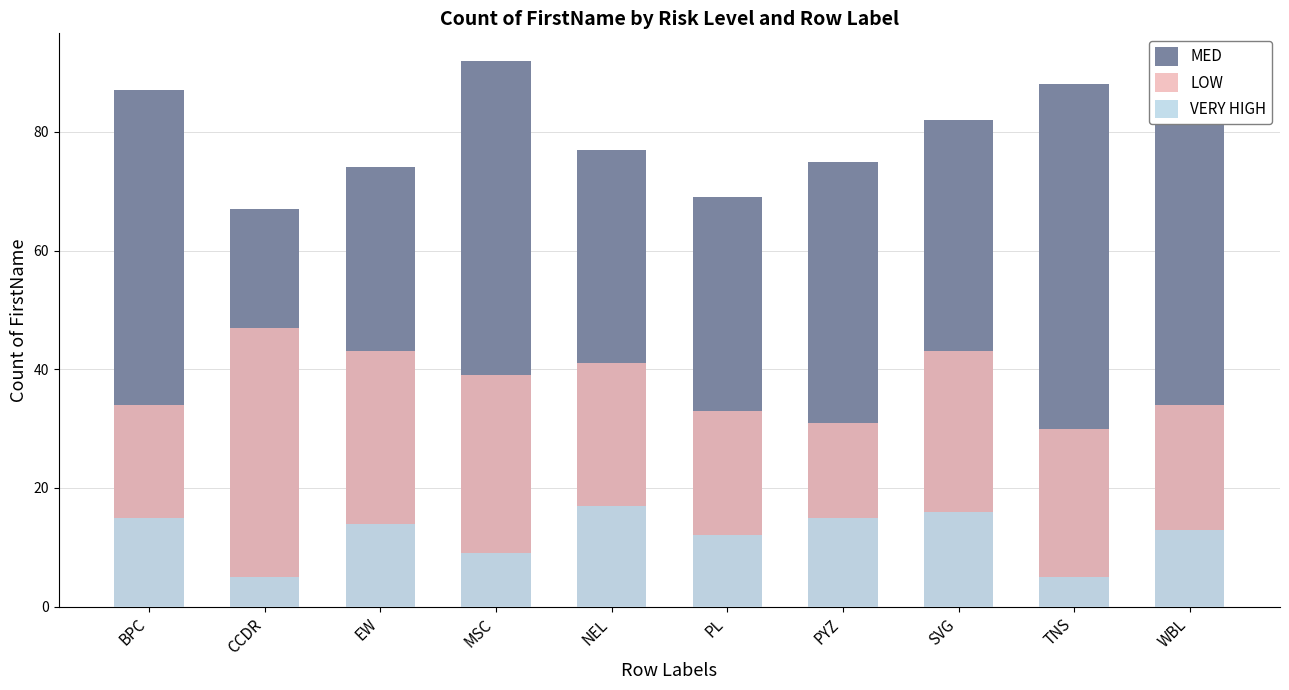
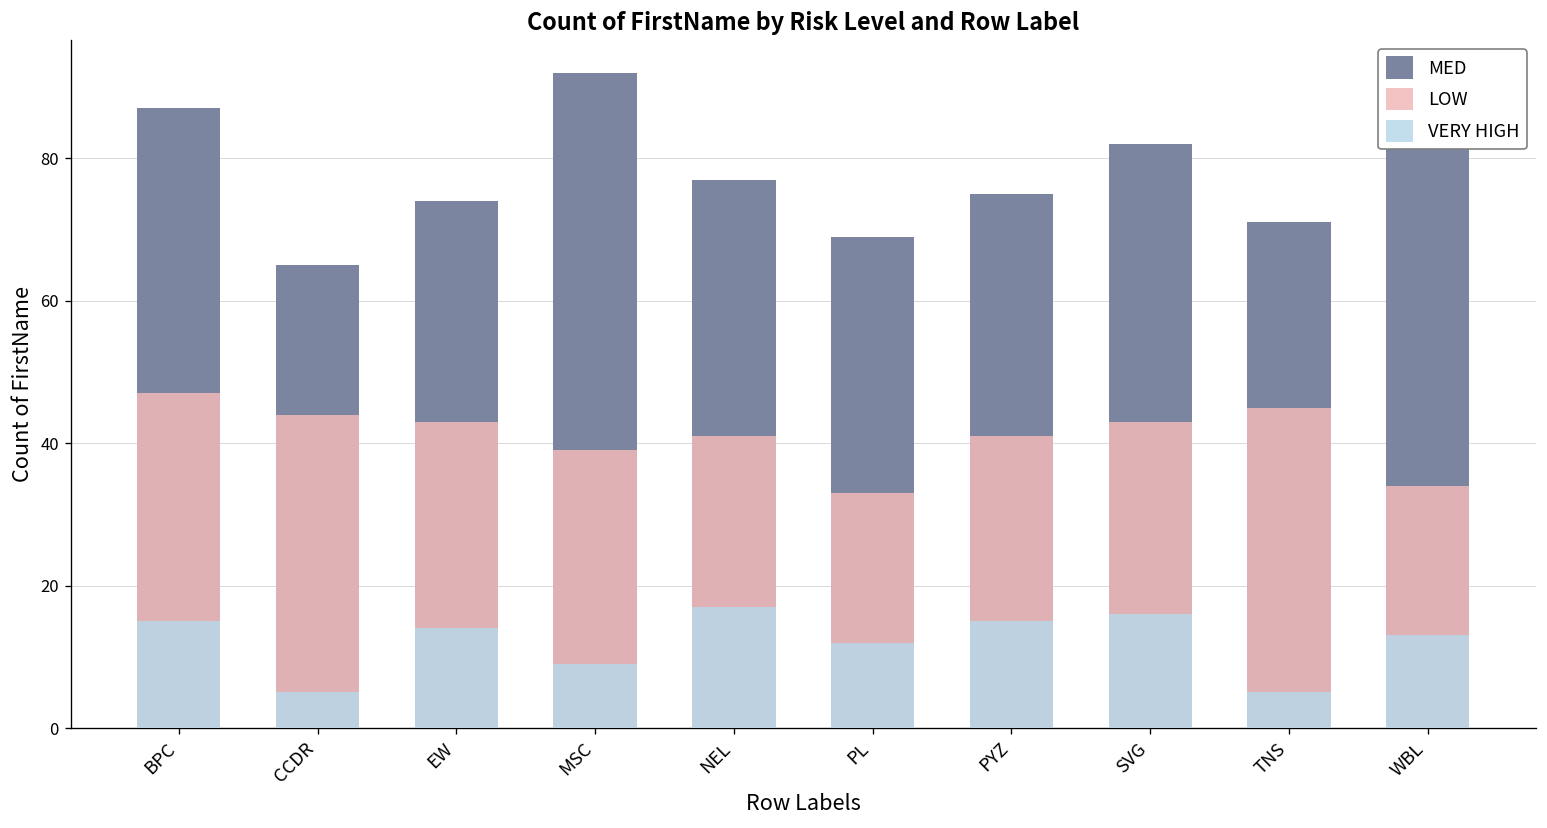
  {
    "MED": {
      "BPC": 87,
-     "CCDR": 67,
+     "CCDR": 65,
      "EW": 74,
      "MSC": 92,
      "NEL": 77,
      "PL": 69,
      "PYZ": 75,
      "SVG": 82,
-     "TNS": 88
+     "TNS": 71
    },
    "LOW": {
-     "BPC": 34,
-     "CCDR": 47,
-     "PYZ": 31,
-     "TNS": 30
+     "BPC": 47,
+     "CCDR": 44,
+     "PYZ": 41,
+     "TNS": 45
    }
  }
